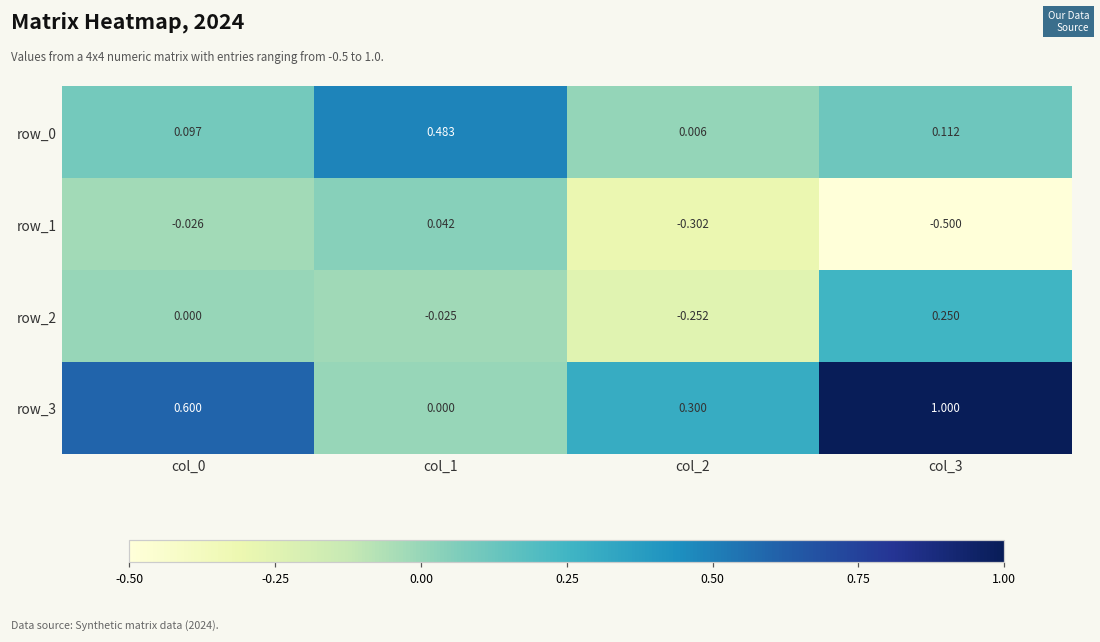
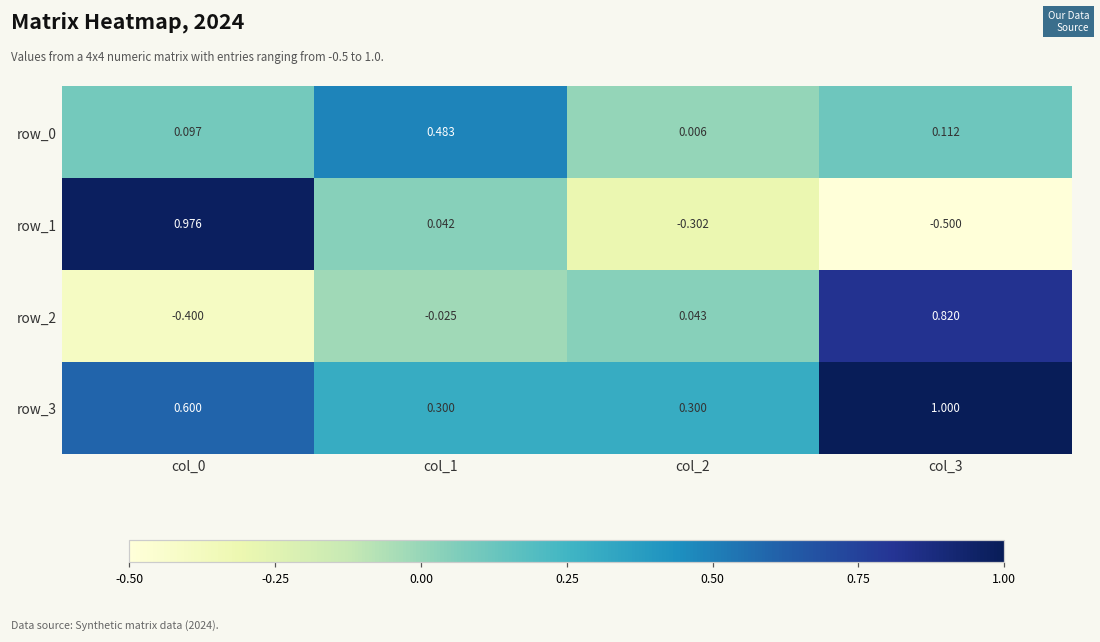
  {
    "row_0": {
      "col_0": 0.097,
      "col_1": 0.483,
      "col_2": 0.006,
      "col_3": 0.112
    },
    "row_1": {
-     "col_0": -0.026,
+     "col_0": 0.976,
      "col_1": 0.042,
      "col_2": -0.302,
      "col_3": -0.500
    },
    "row_2": {
-     "col_0": 0.000,
+     "col_0": -0.400,
      "col_1": -0.025,
-     "col_2": -0.252,
-     "col_3": 0.250
+     "col_2": 0.043,
+     "col_3": 0.820
    },
    "row_3": {
      "col_0": 0.600,
-     "col_1": 0.000,
+     "col_1": 0.300,
      "col_2": 0.300,
      "col_3": 1.000
    }
  }
